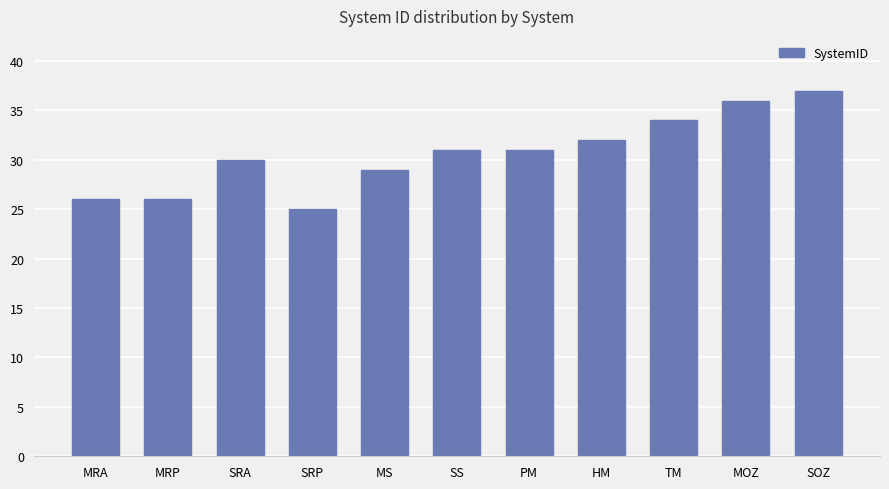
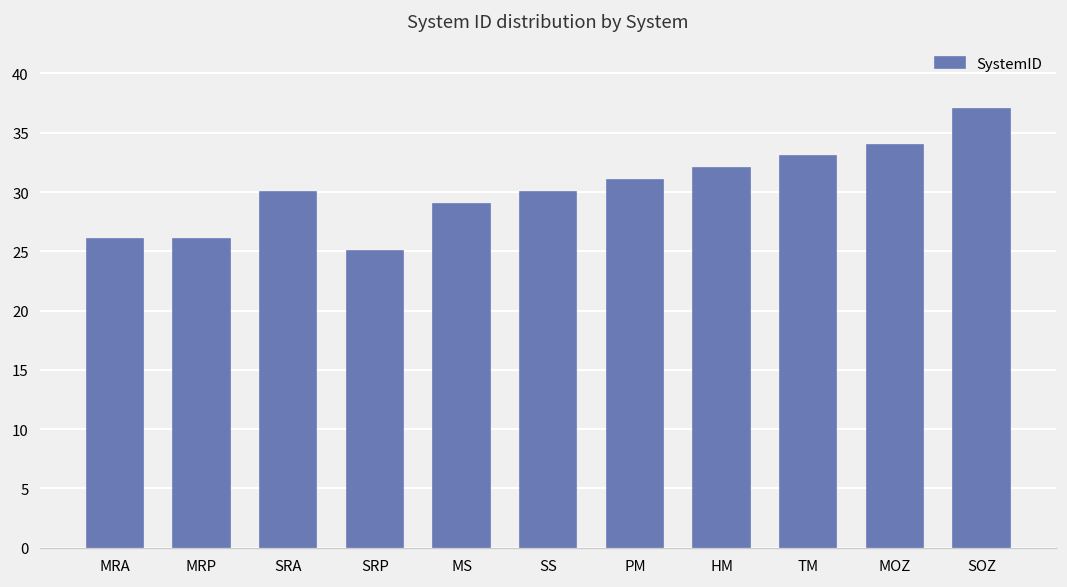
  {
    "MRA": 26,
    "MRP": 26,
    "SRA": 30,
    "SRP": 25,
    "MS": 29,
-   "SS": 31,
+   "SS": 30,
    "PM": 31,
    "HM": 32,
-   "TM": 34,
-   "MOZ": 36,
+   "TM": 33,
+   "MOZ": 34,
    "SOZ": 37
  }
